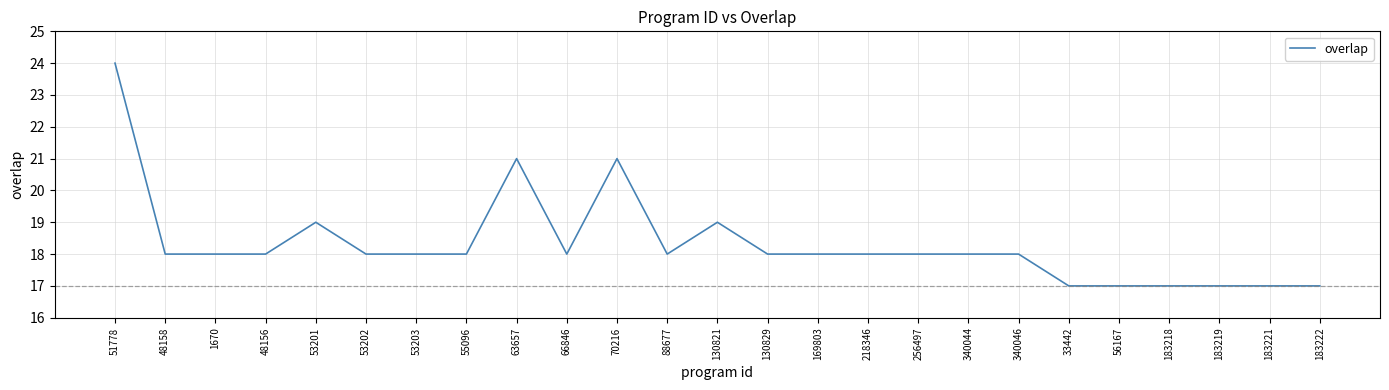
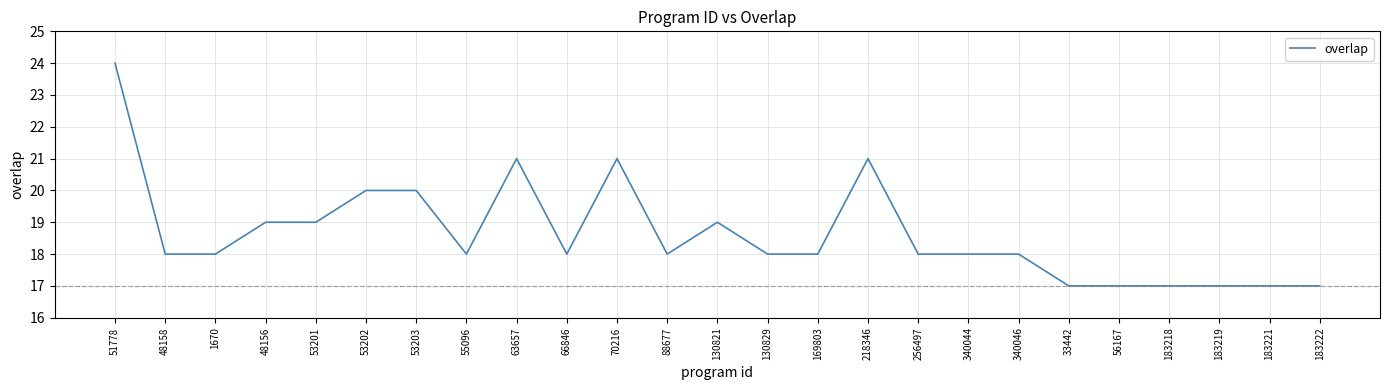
  {
    "51778": 24,
    "48158": 18,
    "1670": 18,
-   "48156": 18,
+   "48156": 19,
    "53201": 19,
-   "53202": 18,
-   "53203": 18,
+   "53202": 20,
+   "53203": 20,
    "55096": 18,
    "63657": 21,
    "66846": 18,
    "70216": 21,
    "88677": 18,
    "130821": 19,
    "130829": 18,
    "169803": 18,
-   "218346": 18,
+   "218346": 21,
    "256497": 18,
    "340044": 18,
    "340046": 18,
    "33442": 17,
    "56167": 17,
    "183218": 17,
    "183219": 17,
    "183221": 17,
    "183222": 17
  }
